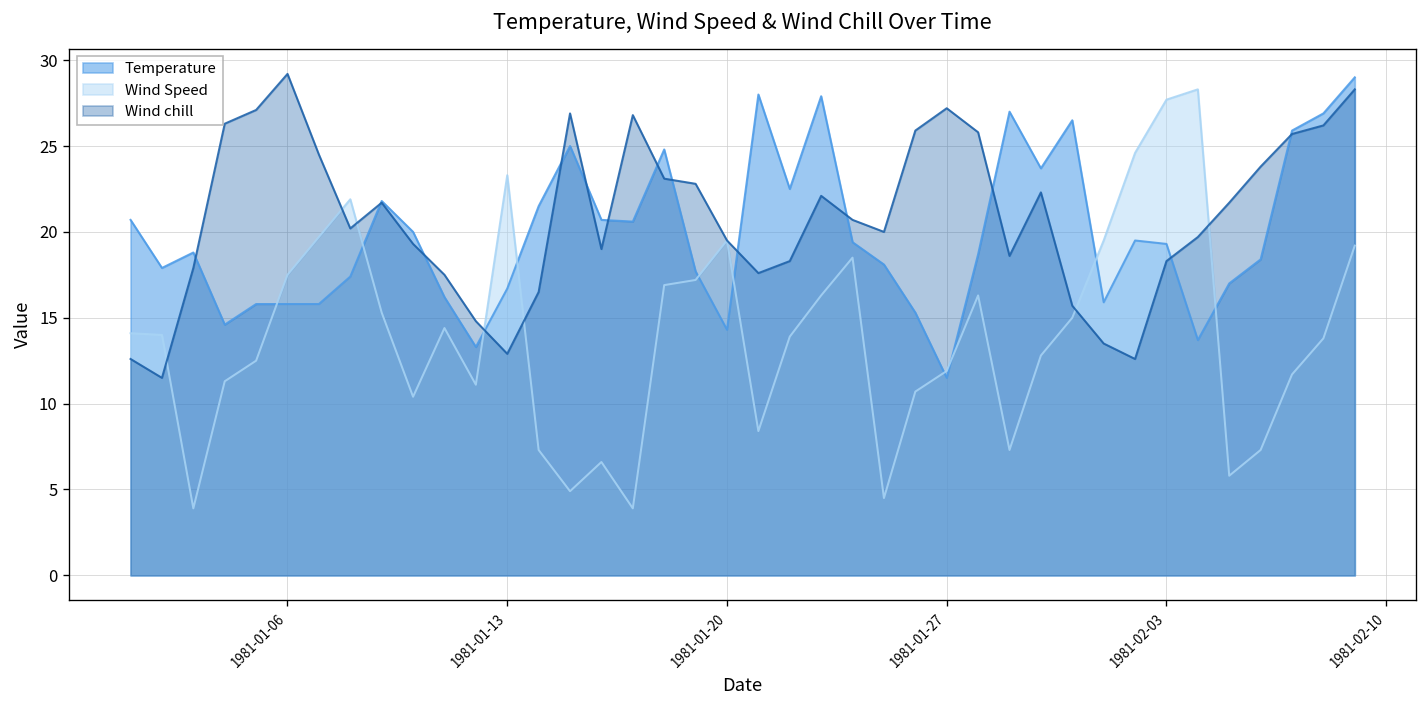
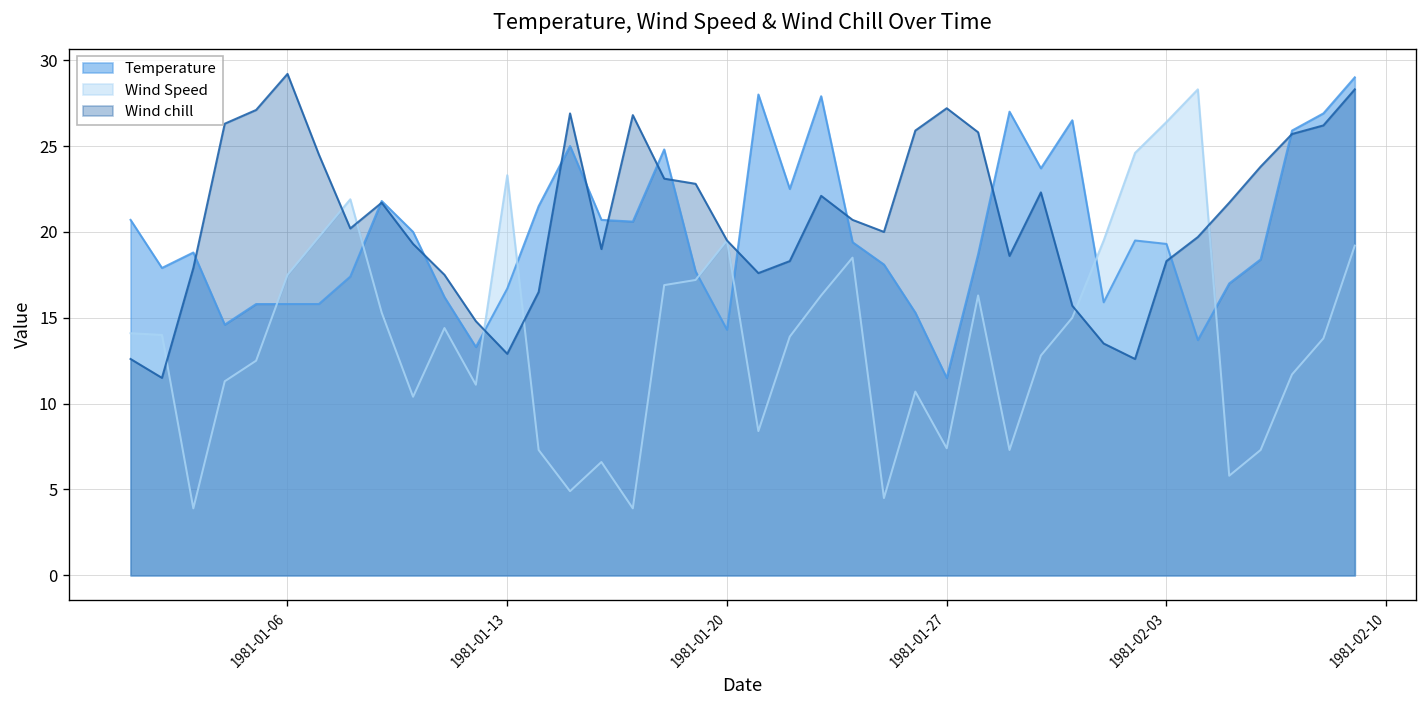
  {
    "Wind Speed": {
      "1981-01-06": 17.5,
      "1981-01-13": 23.3,
-     "1981-01-27": 11.9,
-     "1981-02-03": 27.7
+     "1981-01-27": 7.4,
+     "1981-02-03": 26.4
    }
  }
